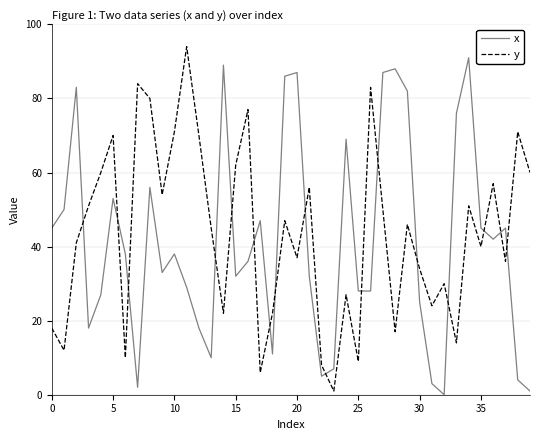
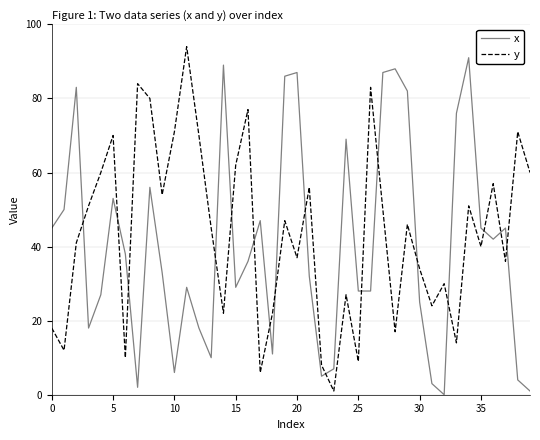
  {
    "x": {
      "0": 45,
      "5": 53,
-     "10": 38,
-     "15": 32,
+     "10": 6,
+     "15": 29,
      "20": 87,
      "25": 28,
      "30": 25,
      "35": 45
    },
    "y": {
      "0": 18,
      "5": 70,
      "10": 71,
      "15": 62,
      "20": 37,
      "25": 9,
      "30": 34,
      "35": 40
    }
  }
